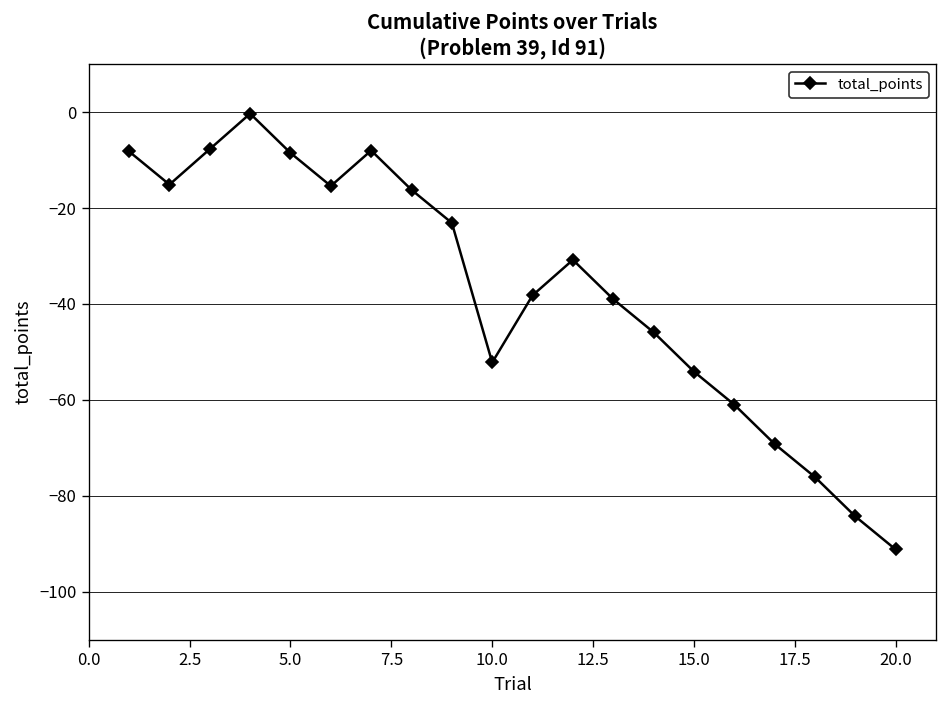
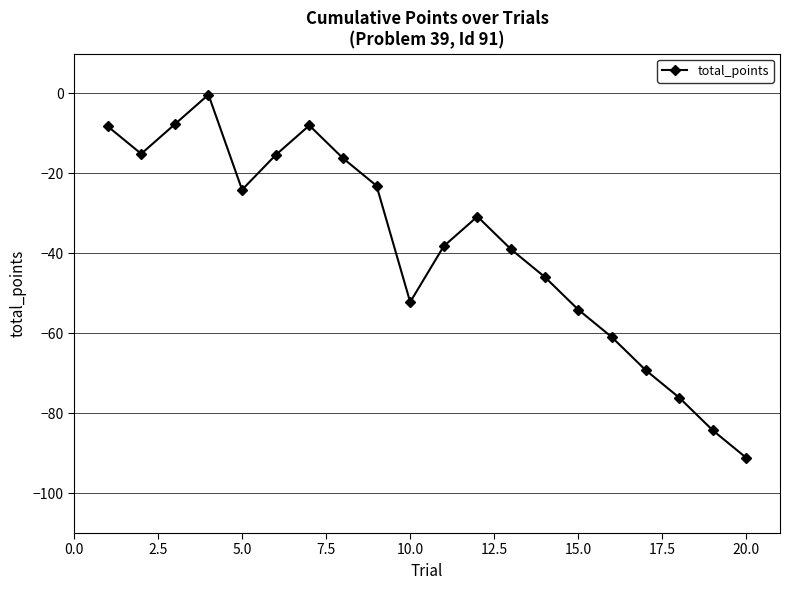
  {
-   "5.0": -9,
+   "5.0": -24,
    "10.0": -52,
    "15.0": -54,
    "20.0": -91
  }
